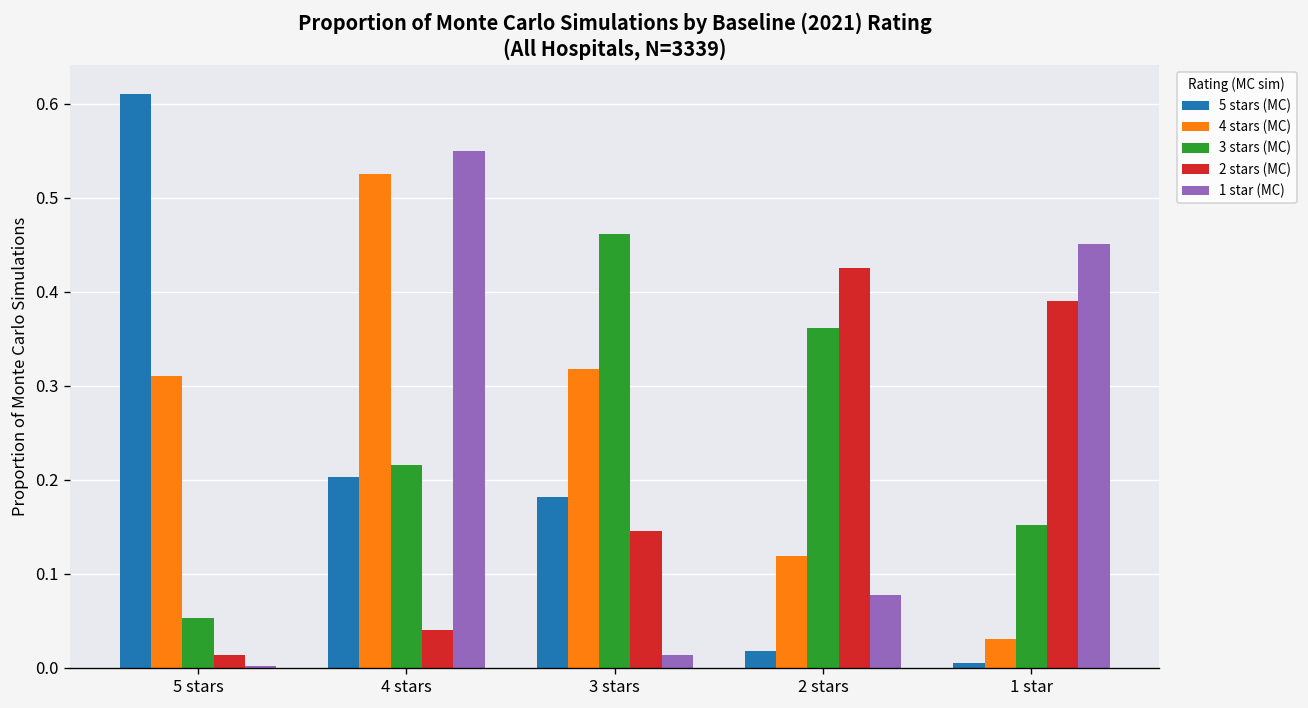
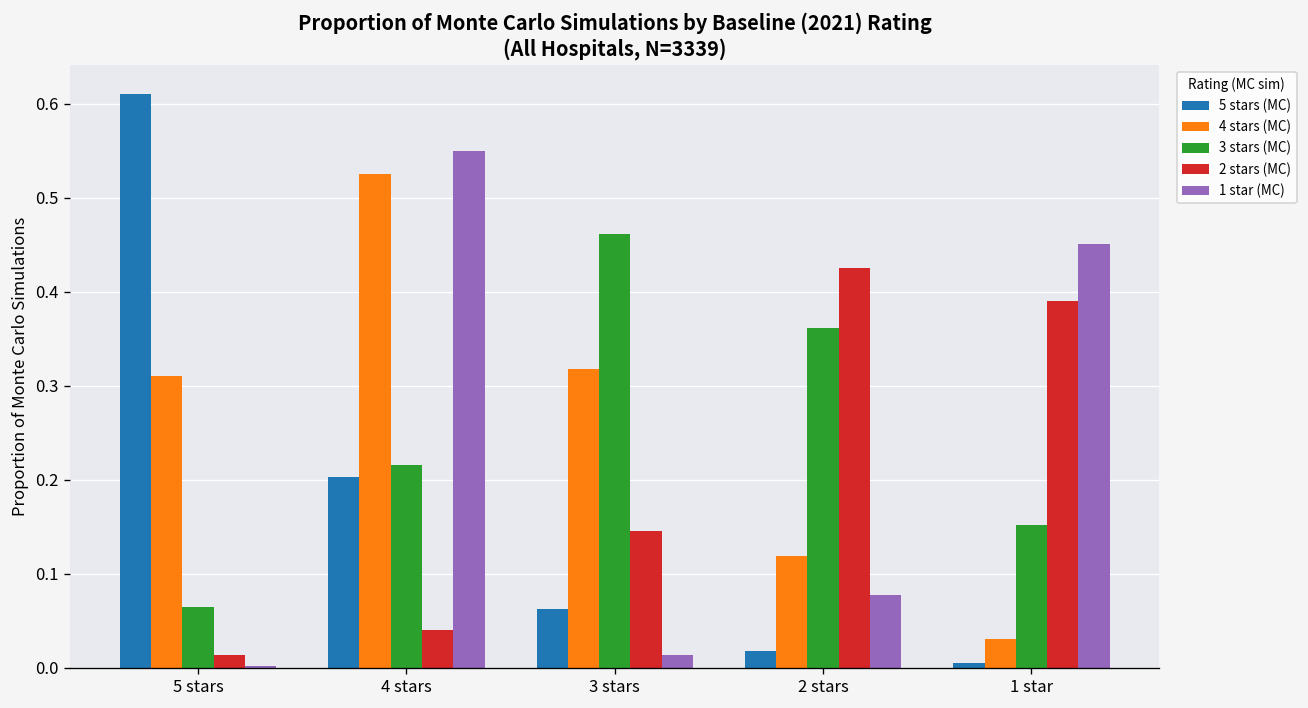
  {
    "5 stars (MC)": {
      "5 stars": 0.61,
      "4 stars": 0.20,
-     "3 stars": 0.18,
+     "3 stars": 0.06,
      "2 stars": 0.02,
      "1 star": 0.00
    },
    "4 stars (MC)": {
      "5 stars": 0.31,
      "4 stars": 0.53,
      "3 stars": 0.32,
      "2 stars": 0.12,
      "1 star": 0.03
    },
    "3 stars (MC)": {
-     "5 stars": 0.05,
+     "5 stars": 0.06,
      "4 stars": 0.22,
      "3 stars": 0.46,
      "2 stars": 0.36,
      "1 star": 0.15
    },
    "2 stars (MC)": {
      "5 stars": 0.01,
      "4 stars": 0.04,
      "3 stars": 0.15,
      "2 stars": 0.43,
      "1 star": 0.39
    },
    "1 star (MC)": {
      "4 stars": 0.55,
      "3 stars": 0.01,
      "2 stars": 0.08,
      "1 star": 0.45
    }
  }
